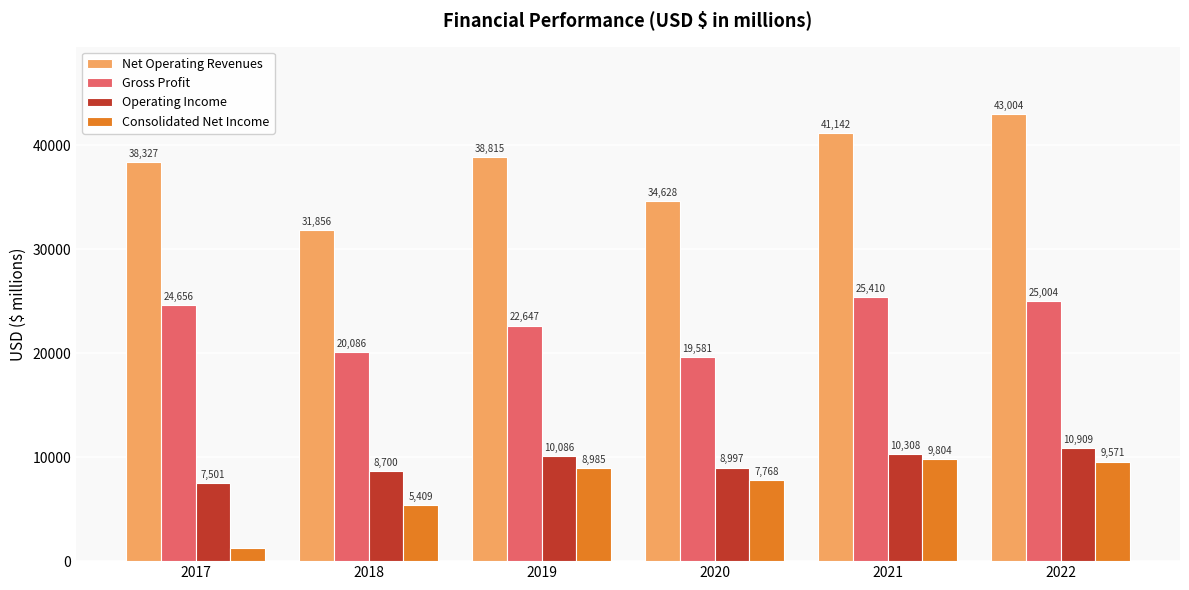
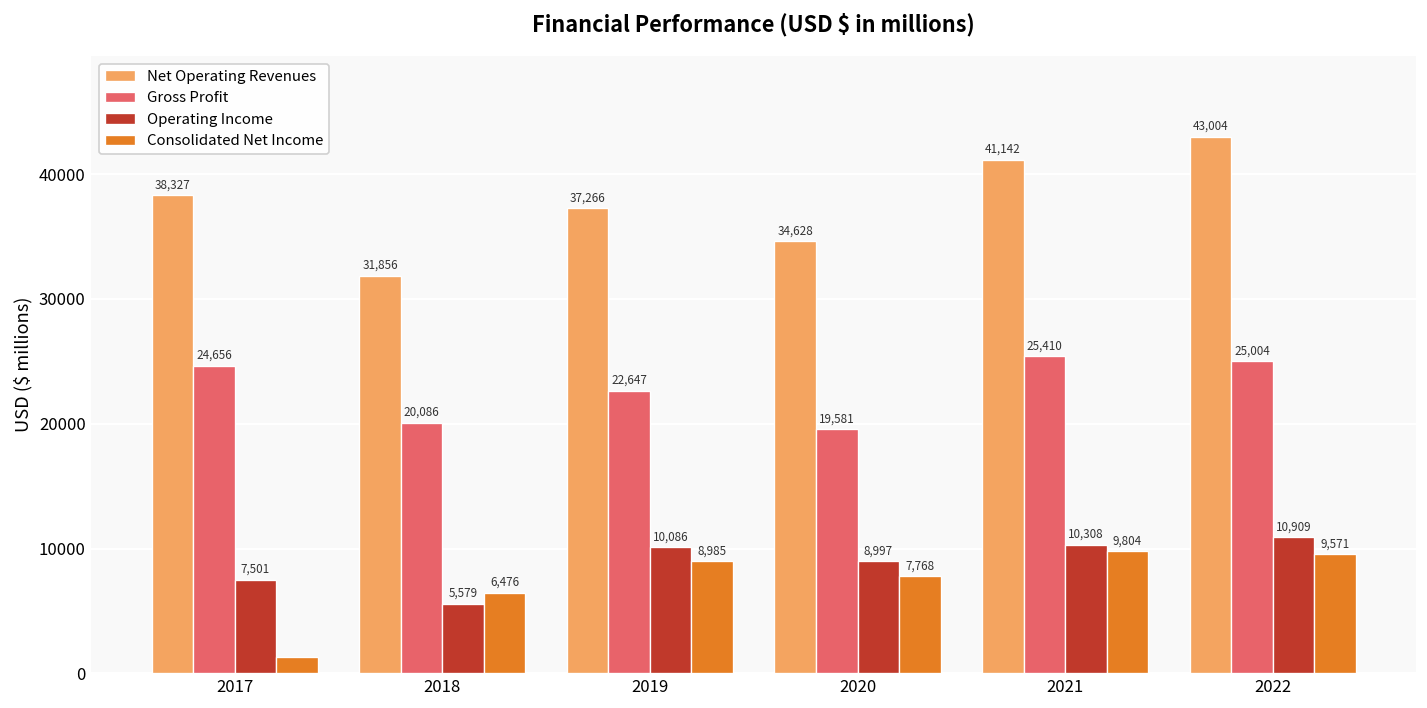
  {
    "Net Operating Revenues": {
      "2017": "38,327",
      "2018": "31,856",
-     "2019": "38,815",
+     "2019": "37,266",
      "2020": "34,628",
      "2021": "41,142",
      "2022": "43,004"
    },
    "Gross Profit": {
      "2017": "24,656",
      "2018": "20,086",
      "2019": "22,647",
      "2020": "19,581",
      "2021": "25,410",
      "2022": "25,004"
    },
    "Operating Income": {
      "2017": "7,501",
-     "2018": "8,700",
+     "2018": "5,579",
      "2019": "10,086",
      "2020": "8,997",
      "2021": "10,308",
      "2022": "10,909"
    },
    "Consolidated Net Income": {
-     "2018": "5,409",
+     "2018": "6,476",
      "2019": "8,985",
      "2020": "7,768",
      "2021": "9,804",
      "2022": "9,571"
    }
  }
